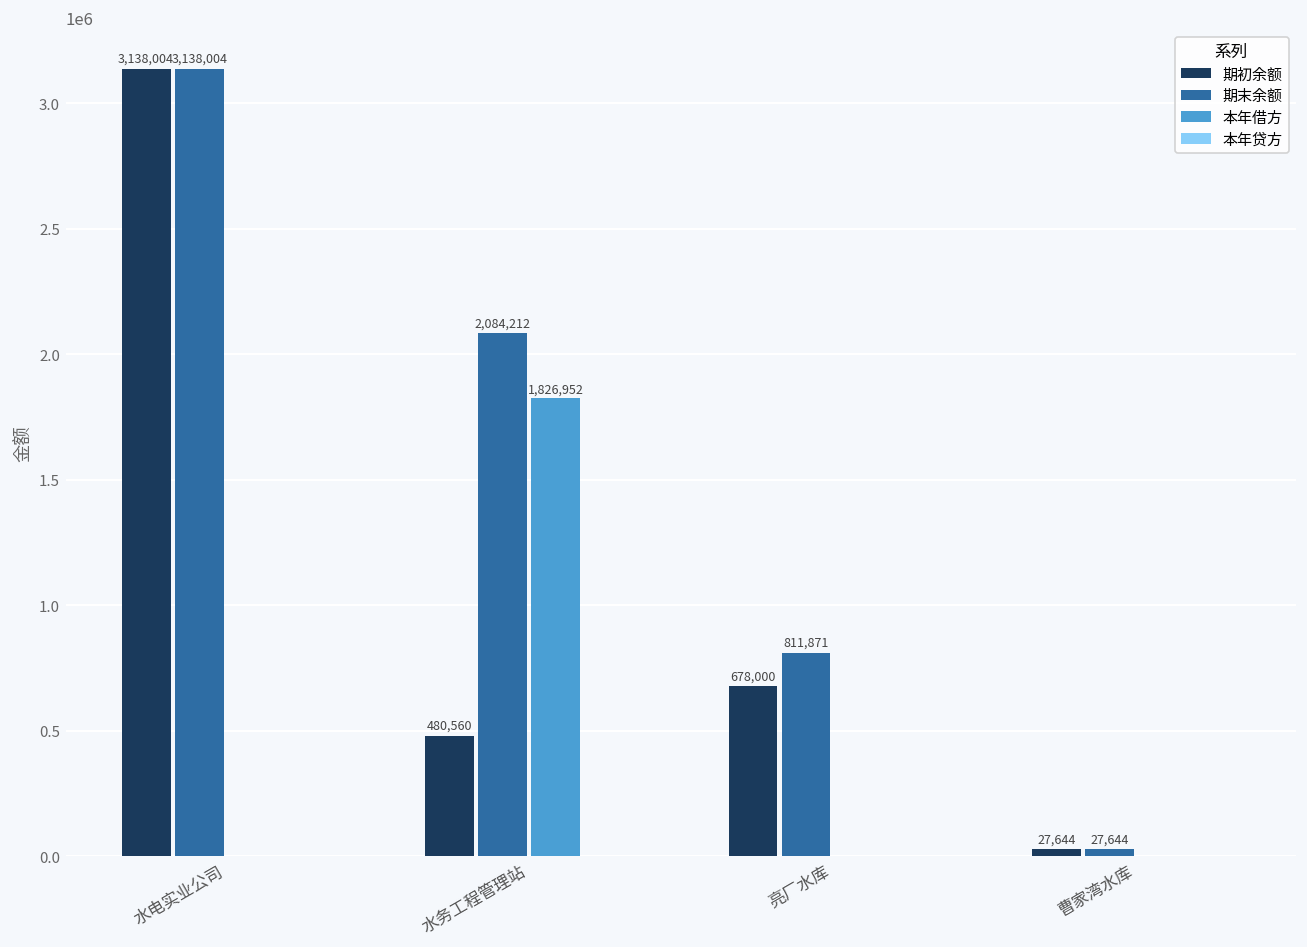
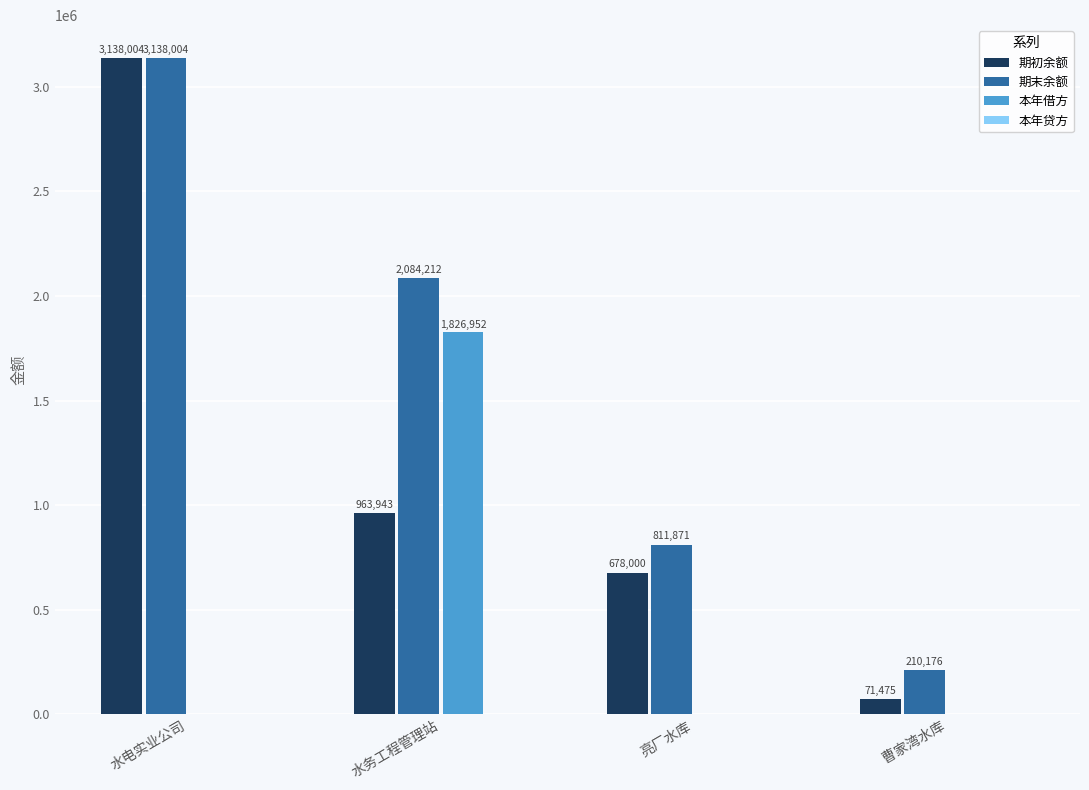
  {
    "期初余额": {
      "水电实业公司": "3,138,004",
-     "水务工程管理站": "480,560",
+     "水务工程管理站": "963,943",
      "亮厂水库": "678,000",
-     "曹家湾水库": "27,644"
+     "曹家湾水库": "71,475"
    },
    "期末余额": {
      "水电实业公司": "3,138,004",
      "水务工程管理站": "2,084,212",
      "亮厂水库": "811,871",
-     "曹家湾水库": "27,644"
+     "曹家湾水库": "210,176"
    },
    "本年借方": {
      "水务工程管理站": "1,826,952"
    },
    "本年贷方": {
      "水电实业公司": "0",
      "水务工程管理站": "0",
      "亮厂水库": "0",
      "曹家湾水库": "0"
    }
  }
